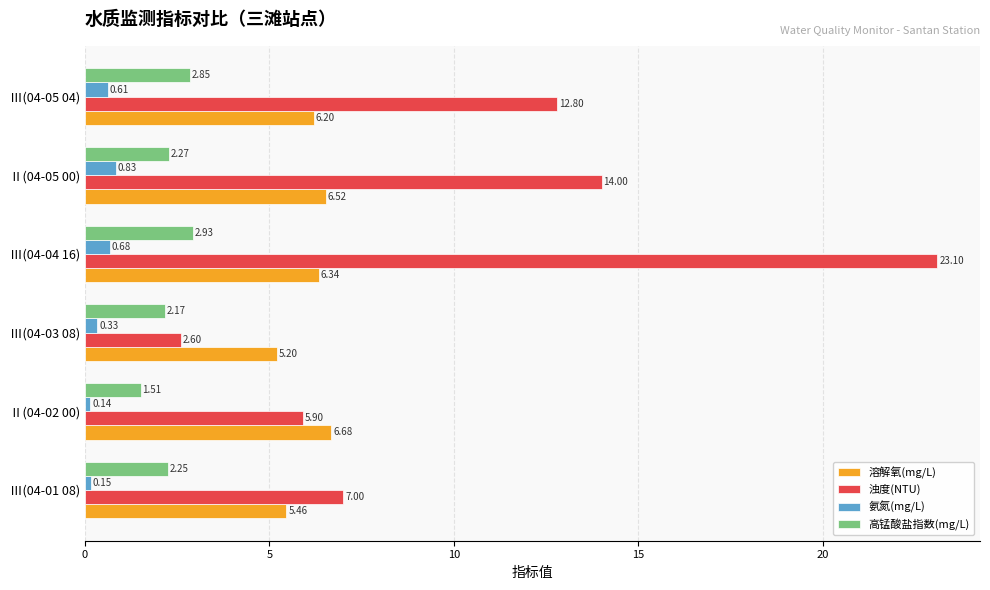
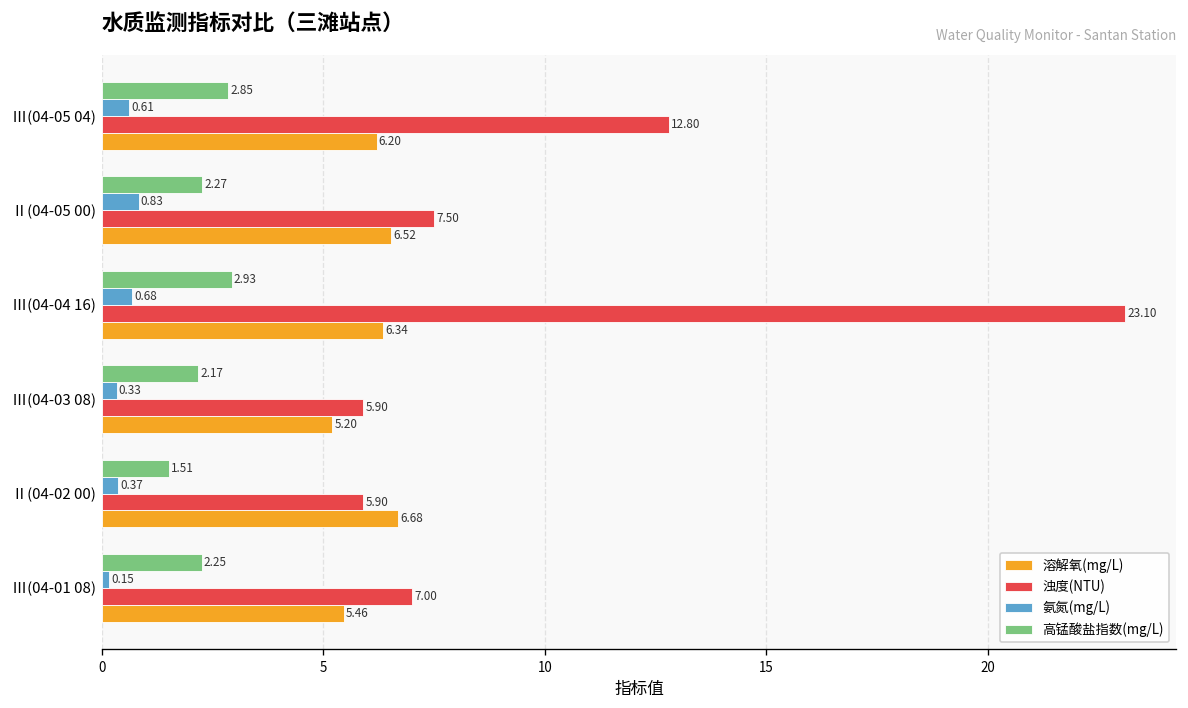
  {
    "溶解氧(mg/L)": {
      "Ⅲ(04-05 04)": 6.20,
      "Ⅱ(04-05 00)": 6.52,
      "Ⅲ(04-04 16)": 6.34,
      "Ⅲ(04-03 08)": 5.20,
      "Ⅱ(04-02 00)": 6.68,
      "Ⅲ(04-01 08)": 5.46
    },
    "浊度(NTU)": {
      "Ⅲ(04-05 04)": 12.80,
-     "Ⅱ(04-05 00)": 14.00,
+     "Ⅱ(04-05 00)": 7.50,
      "Ⅲ(04-04 16)": 23.10,
-     "Ⅲ(04-03 08)": 2.60,
+     "Ⅲ(04-03 08)": 5.90,
      "Ⅱ(04-02 00)": 5.90,
      "Ⅲ(04-01 08)": 7.00
    },
    "氨氮(mg/L)": {
      "Ⅲ(04-05 04)": 0.61,
      "Ⅱ(04-05 00)": 0.83,
      "Ⅲ(04-04 16)": 0.68,
      "Ⅲ(04-03 08)": 0.33,
-     "Ⅱ(04-02 00)": 0.14,
+     "Ⅱ(04-02 00)": 0.37,
      "Ⅲ(04-01 08)": 0.15
    },
    "高锰酸盐指数(mg/L)": {
      "Ⅲ(04-05 04)": 2.85,
      "Ⅱ(04-05 00)": 2.27,
      "Ⅲ(04-04 16)": 2.93,
      "Ⅲ(04-03 08)": 2.17,
      "Ⅱ(04-02 00)": 1.51,
      "Ⅲ(04-01 08)": 2.25
    }
  }
